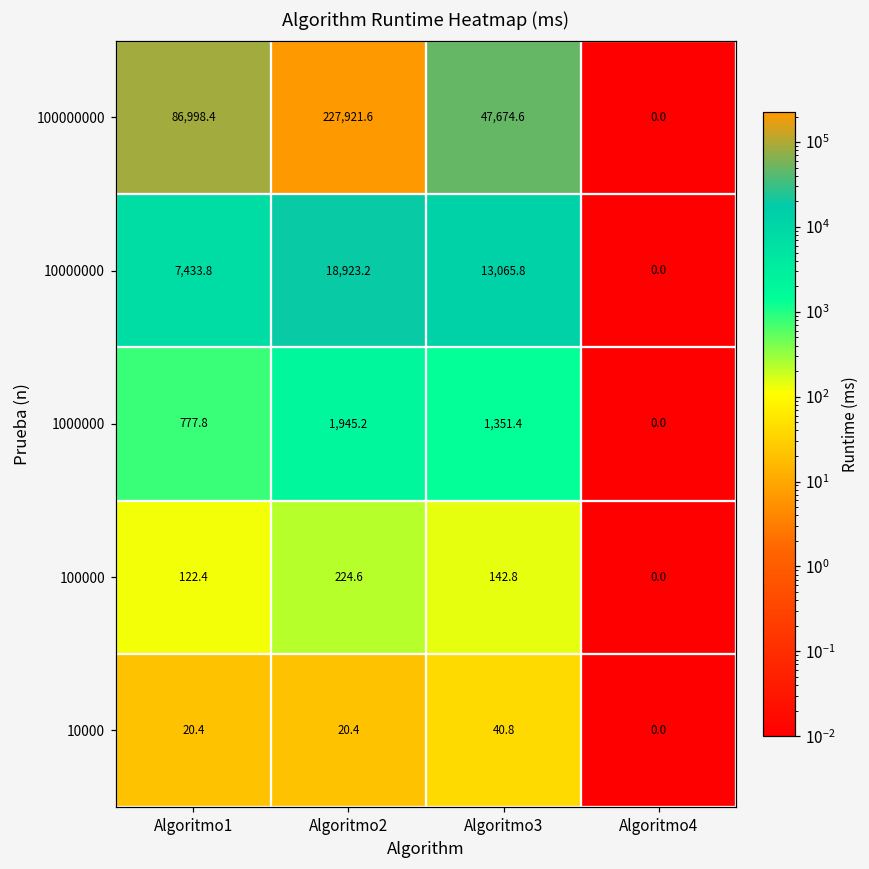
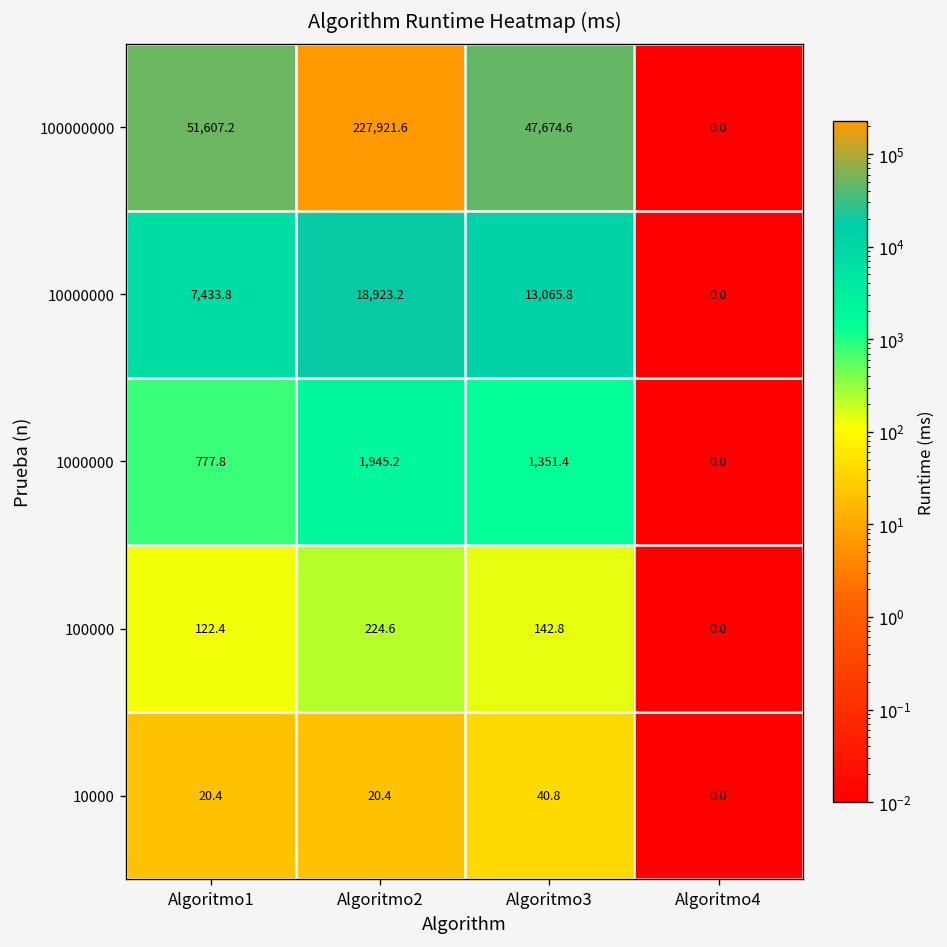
  {
    "100000000": {
-     "Algoritmo1": "86,998.4",
+     "Algoritmo1": "51,607.2",
      "Algoritmo2": "227,921.6",
      "Algoritmo3": "47,674.6",
      "Algoritmo4": "0.0"
    },
    "10000000": {
      "Algoritmo1": "7,433.8",
      "Algoritmo2": "18,923.2",
      "Algoritmo3": "13,065.8",
      "Algoritmo4": "0.0"
    },
    "1000000": {
      "Algoritmo1": "777.8",
      "Algoritmo2": "1,945.2",
      "Algoritmo3": "1,351.4",
      "Algoritmo4": "0.0"
    },
    "100000": {
      "Algoritmo1": "122.4",
      "Algoritmo2": "224.6",
      "Algoritmo3": "142.8",
      "Algoritmo4": "0.0"
    },
    "10000": {
      "Algoritmo1": "20.4",
      "Algoritmo2": "20.4",
      "Algoritmo3": "40.8",
      "Algoritmo4": "0.0"
    }
  }
